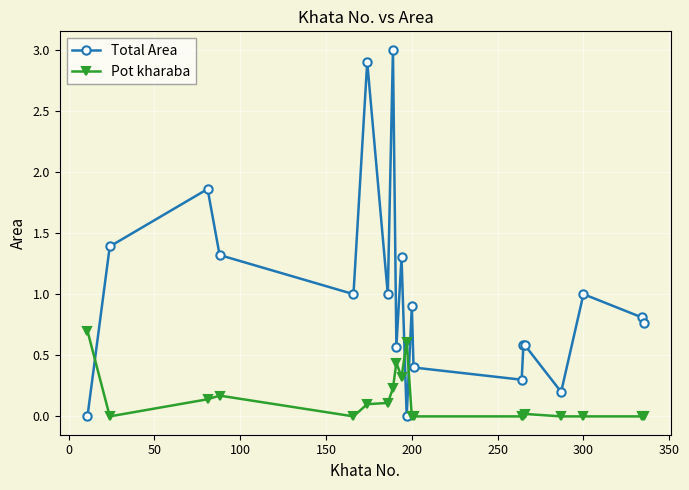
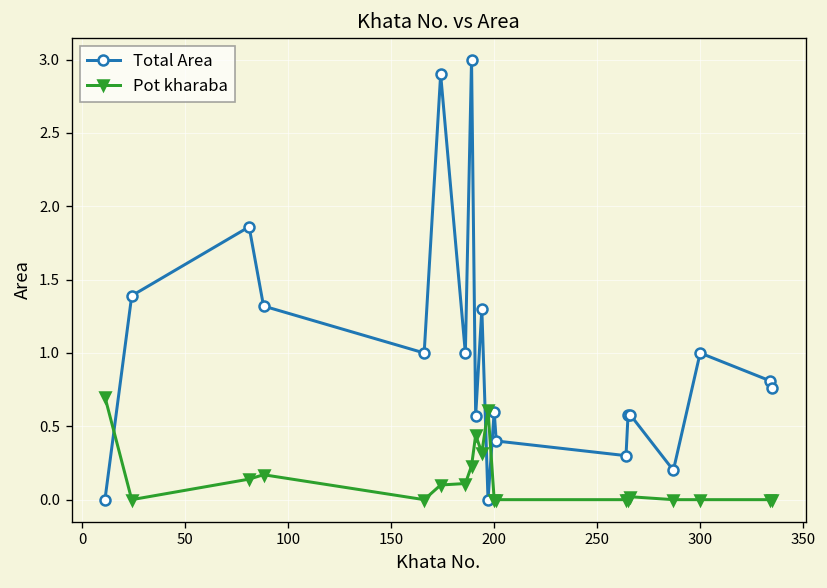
  {
    "Total Area": {
-     "200": 0.9,
+     "200": 0.6,
      "300": 1.0
    },
    "Pot kharaba": {
      "200": 0.0,
      "300": 0.0
    }
  }
